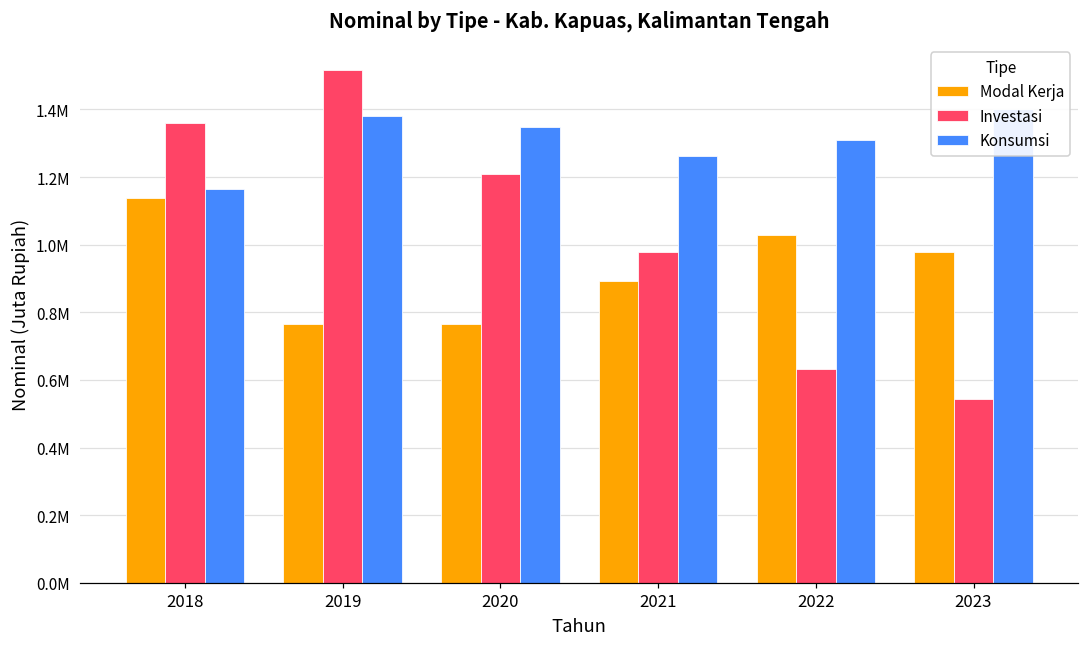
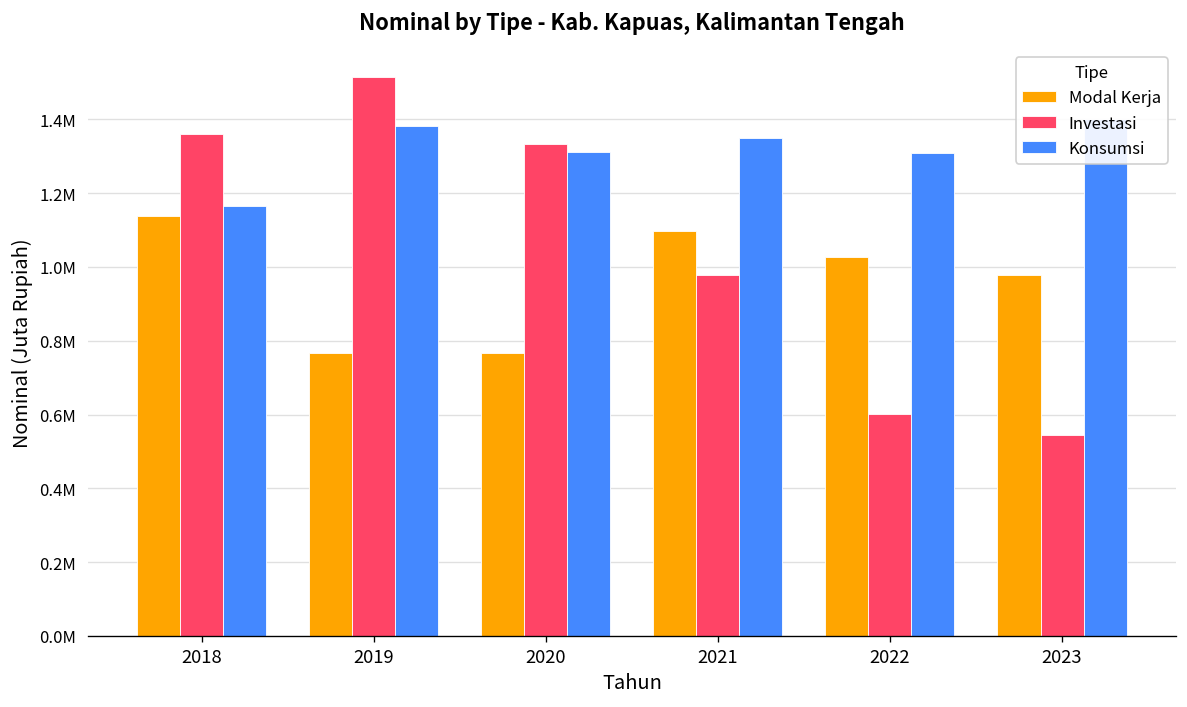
  {
    "Modal Kerja": {
      "2018": 1140000,
      "2019": 770000,
      "2020": 770000,
-     "2021": 890000,
+     "2021": 1100000,
      "2022": 1030000,
      "2023": 980000
    },
    "Investasi": {
      "2018": 1360000,
      "2019": 1520000,
-     "2020": 1210000,
+     "2020": 1330000,
      "2021": 980000,
-     "2022": 630000,
+     "2022": 600000,
      "2023": 550000
    },
    "Konsumsi": {
      "2018": 1170000,
      "2019": 1380000,
-     "2020": 1350000,
-     "2021": 1260000,
+     "2020": 1310000,
+     "2021": 1350000,
      "2022": 1310000
    }
  }
